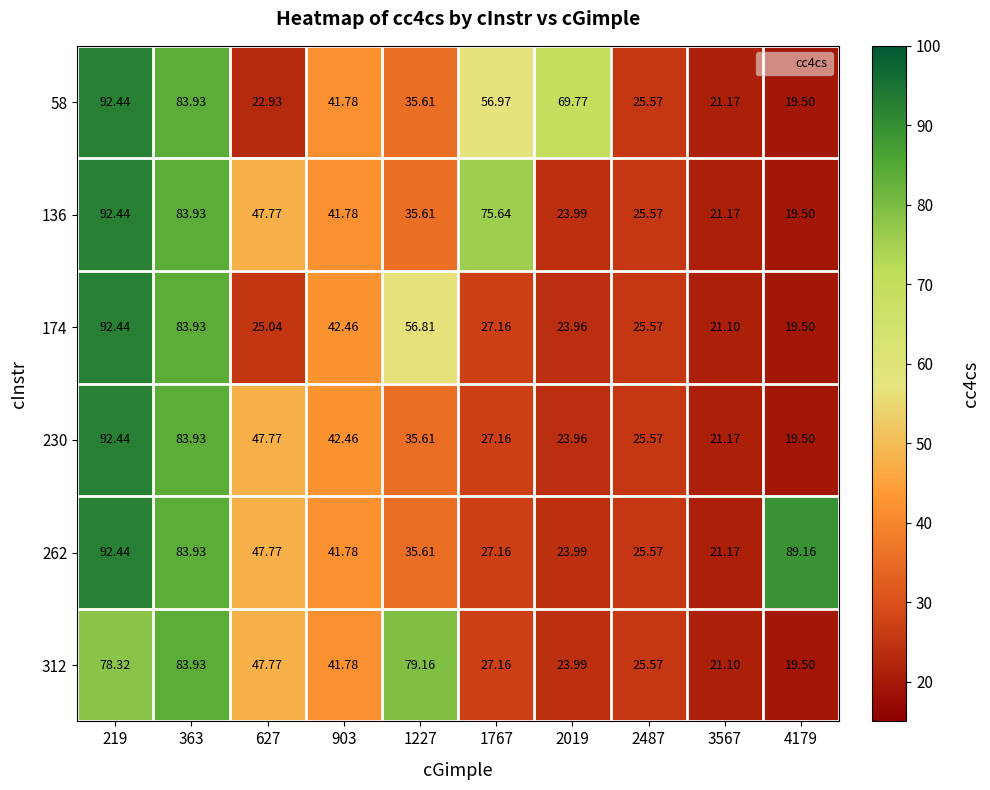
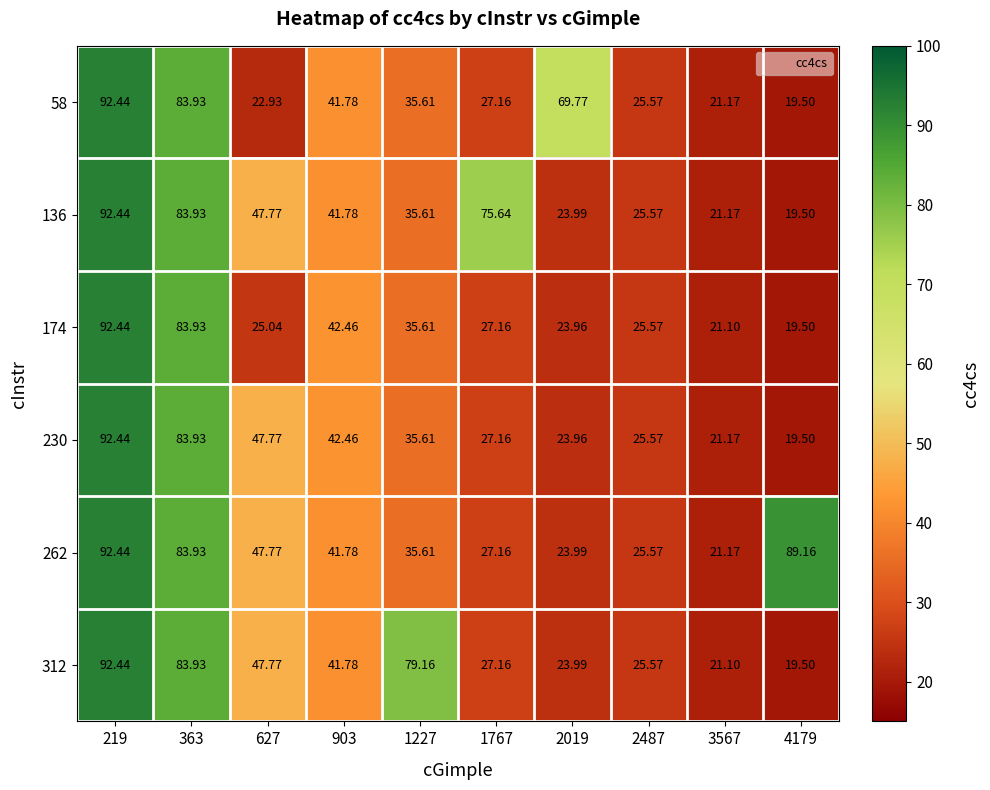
  {
    "58": {
      "219": 92.44,
      "363": 83.93,
      "627": 22.93,
      "903": 41.78,
      "1227": 35.61,
-     "1767": 56.97,
+     "1767": 27.16,
      "2019": 69.77,
      "2487": 25.57,
      "3567": 21.17,
      "4179": 19.50
    },
    "136": {
      "219": 92.44,
      "363": 83.93,
      "627": 47.77,
      "903": 41.78,
      "1227": 35.61,
      "1767": 75.64,
      "2019": 23.99,
      "2487": 25.57,
      "3567": 21.17,
      "4179": 19.50
    },
    "174": {
      "219": 92.44,
      "363": 83.93,
      "627": 25.04,
      "903": 42.46,
-     "1227": 56.81,
+     "1227": 35.61,
      "1767": 27.16,
      "2019": 23.96,
      "2487": 25.57,
      "3567": 21.10,
      "4179": 19.50
    },
    "230": {
      "219": 92.44,
      "363": 83.93,
      "627": 47.77,
      "903": 42.46,
      "1227": 35.61,
      "1767": 27.16,
      "2019": 23.96,
      "2487": 25.57,
      "3567": 21.17,
      "4179": 19.50
    },
    "262": {
      "219": 92.44,
      "363": 83.93,
      "627": 47.77,
      "903": 41.78,
      "1227": 35.61,
      "1767": 27.16,
      "2019": 23.99,
      "2487": 25.57,
      "3567": 21.17,
      "4179": 89.16
    },
    "312": {
-     "219": 78.32,
+     "219": 92.44,
      "363": 83.93,
      "627": 47.77,
      "903": 41.78,
      "1227": 79.16,
      "1767": 27.16,
      "2019": 23.99,
      "2487": 25.57,
      "3567": 21.10,
      "4179": 19.50
    }
  }
